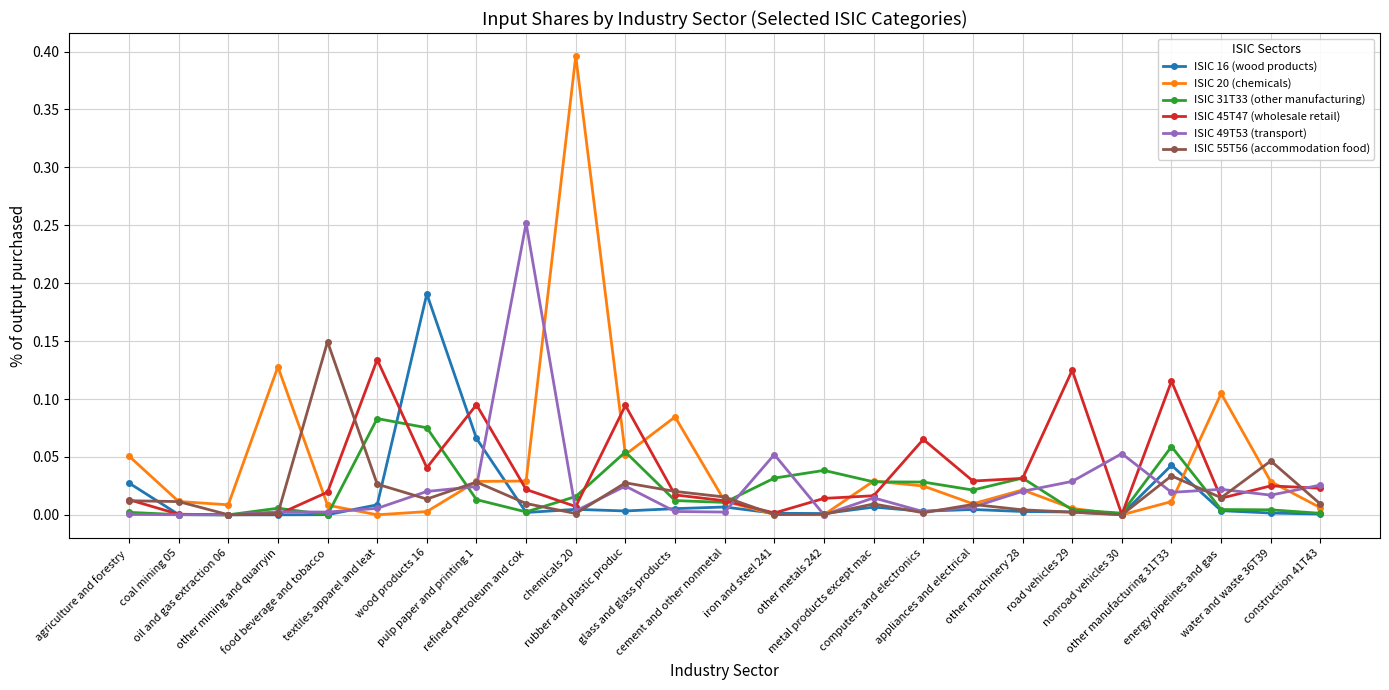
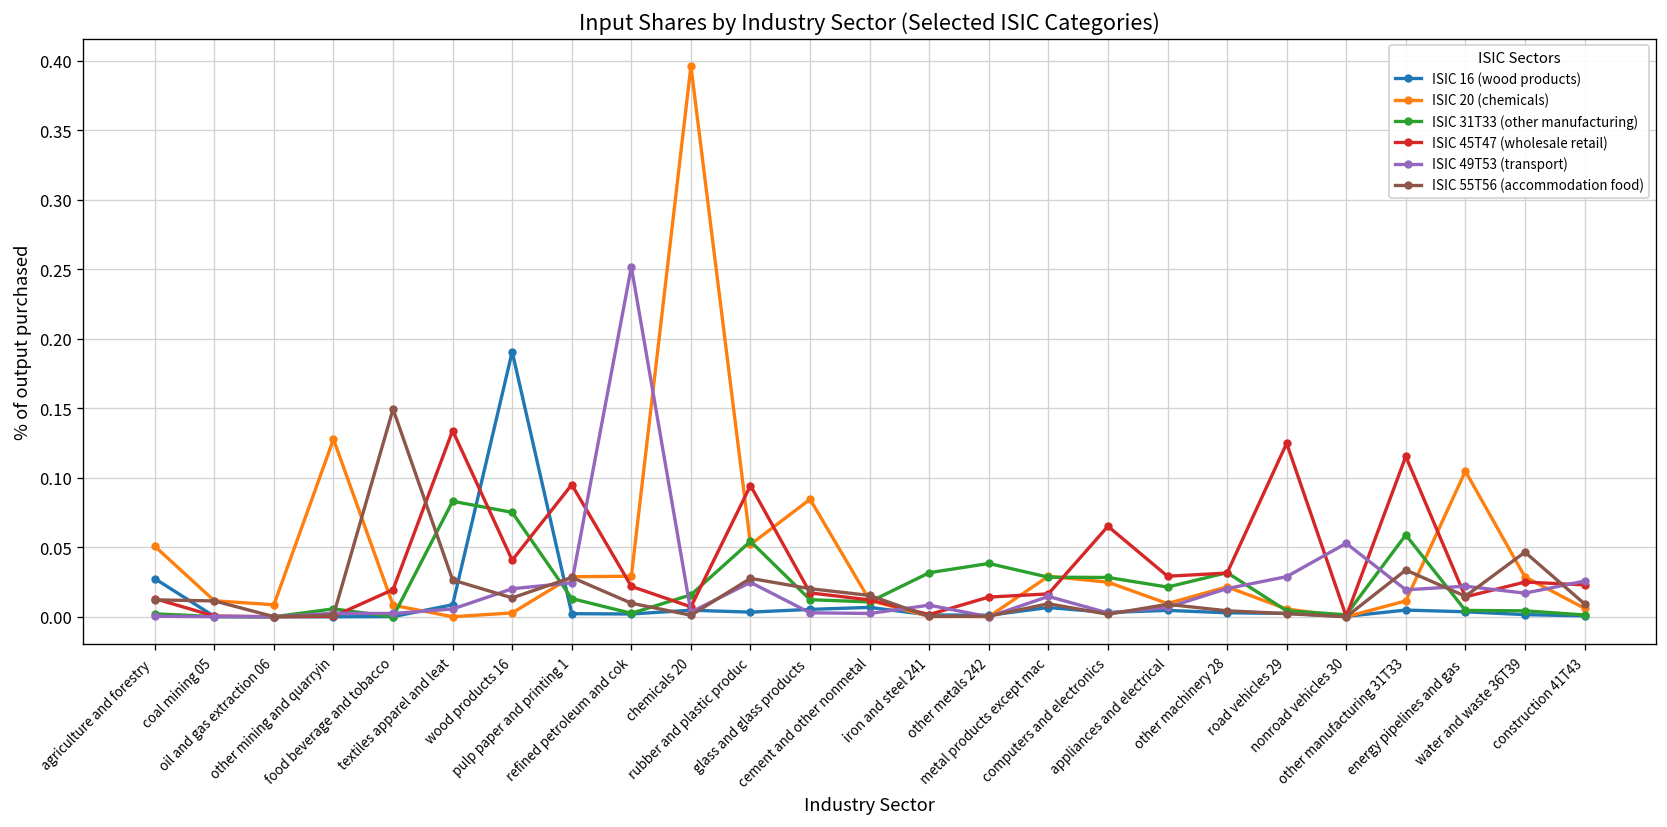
  {
    "ISIC 16 (wood products)": {
      "agriculture and forestry": 0.027,
      "textiles apparel and leat": 0.009,
      "wood products 16": 0.191,
-     "pulp paper and printing 1": 0.066,
+     "pulp paper and printing 1": 0.002,
      "rubber and plastic produc": 0.003,
      "glass and glass products": 0.005,
      "cement and other nonmetal": 0.007,
      "metal products except mac": 0.007,
-     "other manufacturing 31T33": 0.043,
+     "other manufacturing 31T33": 0.005,
      "water and waste 36T39": 0.002
    },
    "ISIC 20 (chemicals)": {
      "agriculture and forestry": 0.051,
      "oil and gas extraction 06": 0.009,
      "other mining and quarryin": 0.128,
      "food beverage and tobacco": 0.008,
      "textiles apparel and leat": 0.000,
      "wood products 16": 0.003,
      "refined petroleum and cok": 0.029,
      "chemicals 20": 0.396,
      "rubber and plastic produc": 0.052,
      "glass and glass products": 0.085,
      "computers and electronics": 0.025,
      "other manufacturing 31T33": 0.011,
      "energy pipelines and gas": 0.105,
      "water and waste 36T39": 0.029,
      "construction 41T43": 0.006
    },
    "ISIC 31T33 (other manufacturing)": {
      "other mining and quarryin": 0.006,
      "textiles apparel and leat": 0.083,
      "wood products 16": 0.075,
      "pulp paper and printing 1": 0.013,
      "chemicals 20": 0.016,
      "rubber and plastic produc": 0.054,
      "glass and glass products": 0.012,
      "iron and steel 241": 0.032,
      "other metals 242": 0.038,
      "computers and electronics": 0.028,
      "appliances and electrical": 0.021,
      "other manufacturing 31T33": 0.059,
      "water and waste 36T39": 0.004
    },
    "ISIC 45T47 (wholesale retail)": {
      "food beverage and tobacco": 0.020,
      "textiles apparel and leat": 0.134,
      "wood products 16": 0.041,
      "pulp paper and printing 1": 0.095,
      "refined petroleum and cok": 0.022,
      "chemicals 20": 0.007,
      "rubber and plastic produc": 0.094,
      "glass and glass products": 0.017,
      "other metals 242": 0.014,
      "computers and electronics": 0.065,
      "appliances and electrical": 0.029,
      "road vehicles 29": 0.125,
      "other manufacturing 31T33": 0.115,
      "water and waste 36T39": 0.025,
      "construction 41T43": 0.023
    },
    "ISIC 49T53 (transport)": {
      "food beverage and tobacco": 0.002,
      "textiles apparel and leat": 0.006,
      "wood products 16": 0.020,
      "pulp paper and printing 1": 0.024,
      "refined petroleum and cok": 0.252,
      "rubber and plastic produc": 0.025,
      "glass and glass products": 0.003,
      "cement and other nonmetal": 0.002,
-     "iron and steel 241": 0.052,
+     "iron and steel 241": 0.008,
      "road vehicles 29": 0.029,
      "nonroad vehicles 30": 0.053,
      "other manufacturing 31T33": 0.019,
      "energy pipelines and gas": 0.022,
      "water and waste 36T39": 0.017,
      "construction 41T43": 0.026
    },
    "ISIC 55T56 (accommodation food)": {
      "food beverage and tobacco": 0.149,
      "textiles apparel and leat": 0.026,
      "wood products 16": 0.014,
      "refined petroleum and cok": 0.010,
      "chemicals 20": 0.001,
      "rubber and plastic produc": 0.028,
      "glass and glass products": 0.020,
      "cement and other nonmetal": 0.015,
      "metal products except mac": 0.009,
      "other manufacturing 31T33": 0.034,
      "water and waste 36T39": 0.047,
      "construction 41T43": 0.009
    }
  }
